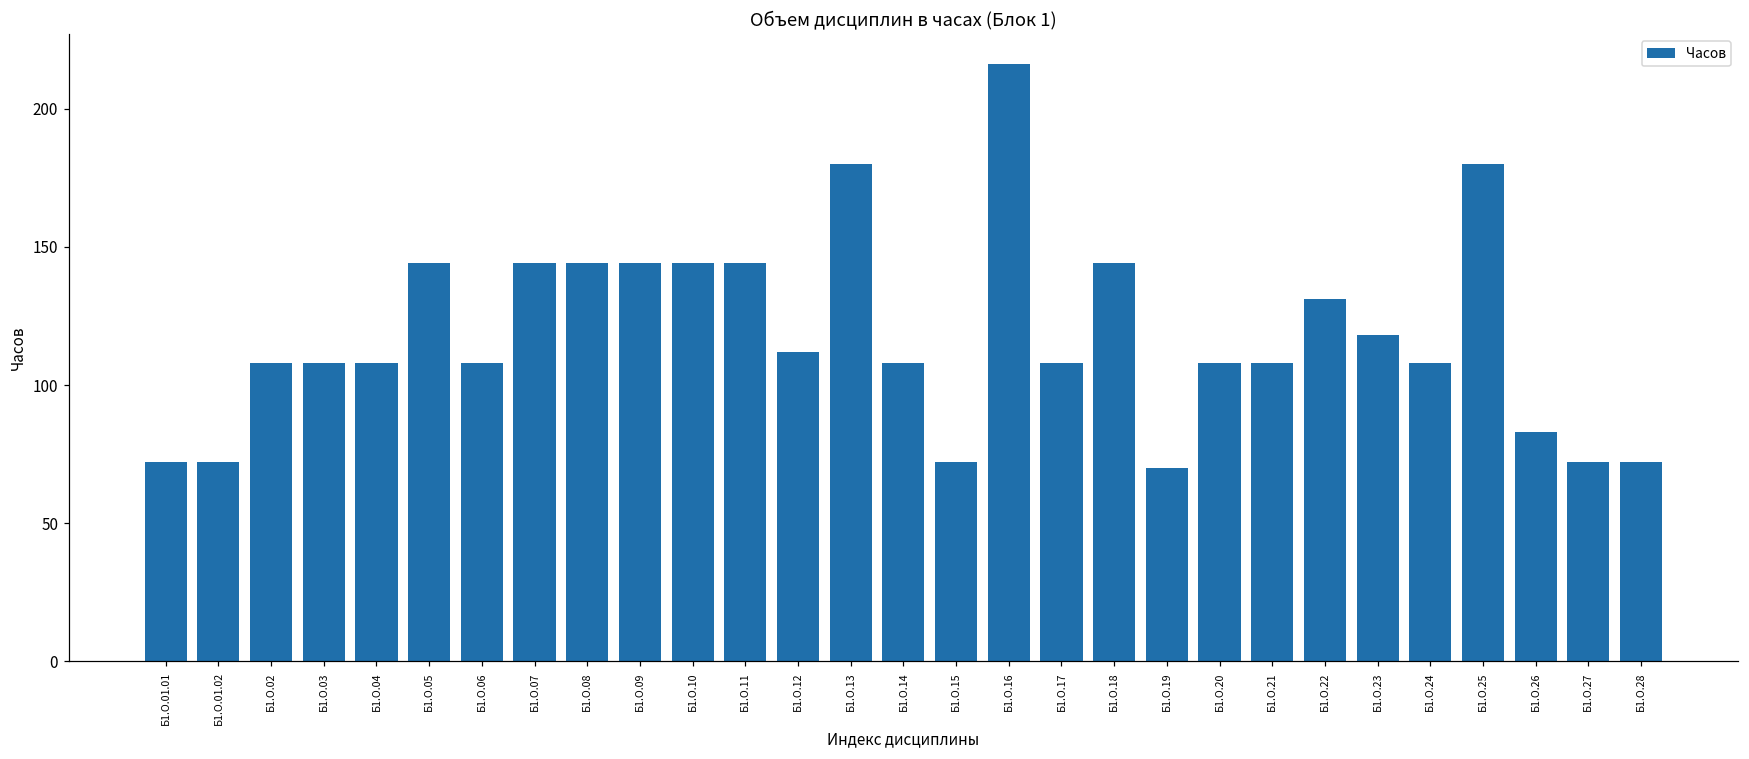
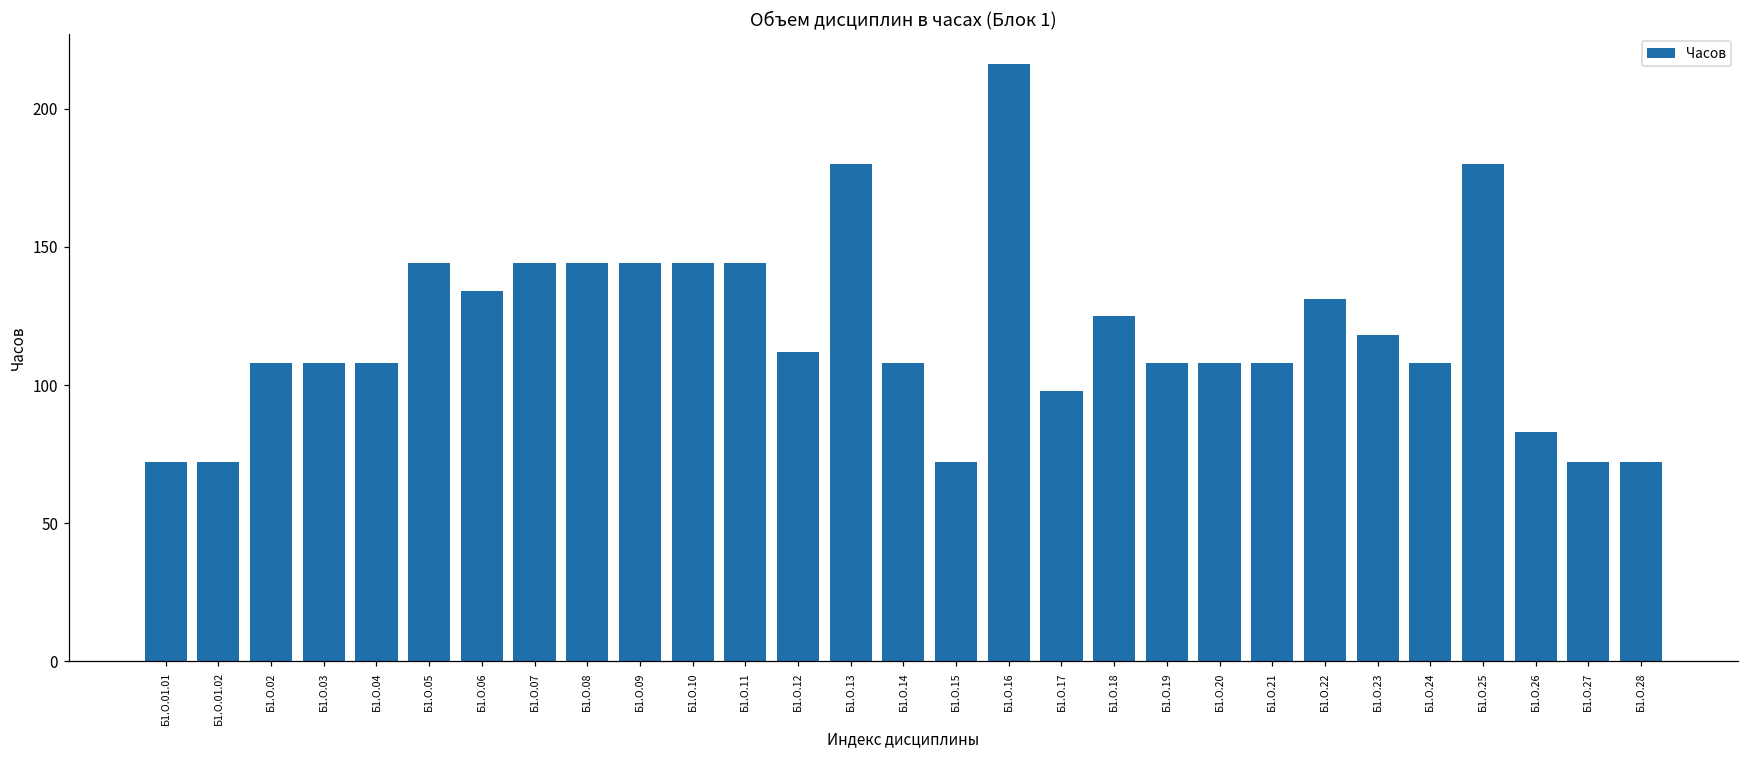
  {
    "Б1.О.01.01": 72,
    "Б1.О.01.02": 72,
    "Б1.О.02": 108,
    "Б1.О.03": 108,
    "Б1.О.04": 108,
    "Б1.О.05": 144,
-   "Б1.О.06": 108,
+   "Б1.О.06": 134,
    "Б1.О.07": 144,
    "Б1.О.08": 144,
    "Б1.О.09": 144,
    "Б1.О.10": 144,
    "Б1.О.11": 144,
    "Б1.О.12": 112,
    "Б1.О.13": 180,
    "Б1.О.14": 108,
    "Б1.О.15": 72,
    "Б1.О.16": 216,
-   "Б1.О.17": 108,
-   "Б1.О.18": 144,
-   "Б1.О.19": 70,
+   "Б1.О.17": 98,
+   "Б1.О.18": 125,
+   "Б1.О.19": 108,
    "Б1.О.20": 108,
    "Б1.О.21": 108,
    "Б1.О.22": 131,
    "Б1.О.23": 118,
    "Б1.О.24": 108,
    "Б1.О.25": 180,
    "Б1.О.26": 83,
    "Б1.О.27": 72,
    "Б1.О.28": 72
  }
